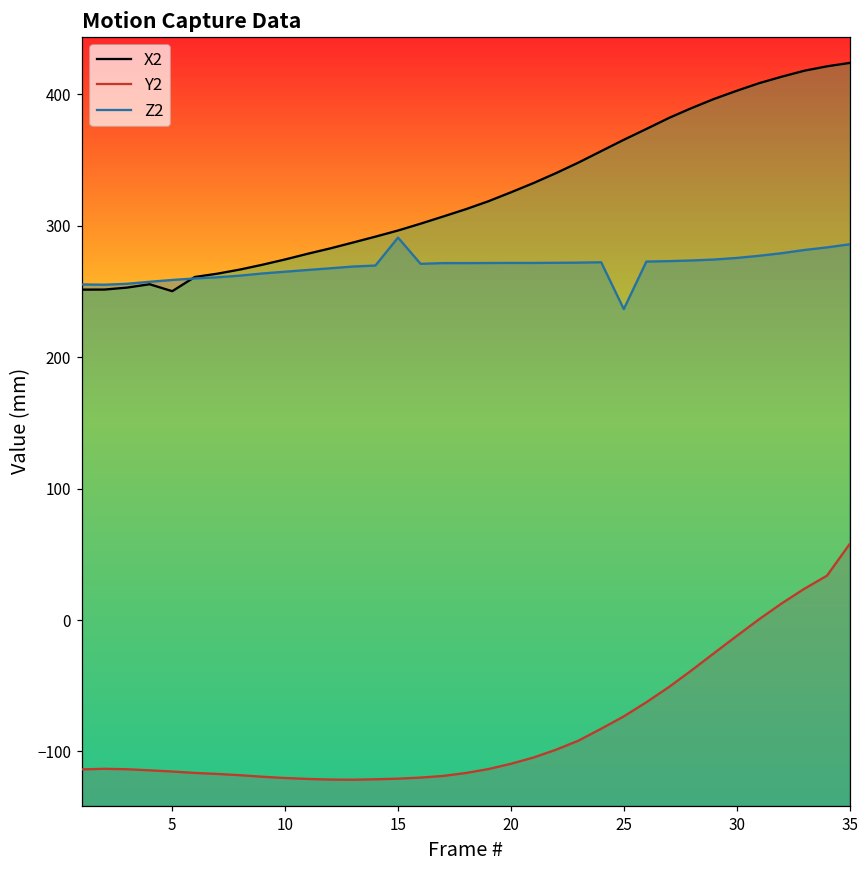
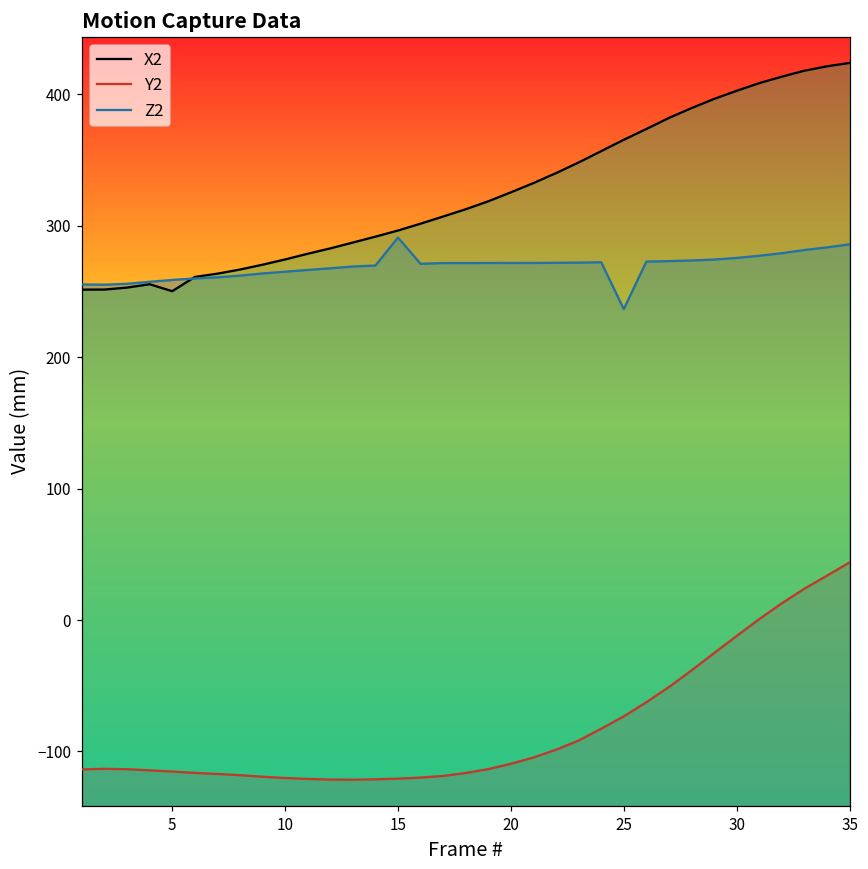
  {
    "X2": {
      "5": 250,
      "10": 274,
      "15": 296,
      "20": 326,
      "25": 366,
      "30": 403,
      "35": 424
    },
    "Y2": {
      "5": -115,
      "10": -120,
      "15": -121,
      "20": -109,
      "25": -73,
      "30": -12,
-     "35": 58
+     "35": 44
    },
    "Z2": {
      "5": 259,
      "10": 265,
      "15": 291,
      "20": 272,
      "25": 237,
      "30": 276,
      "35": 286
    }
  }
